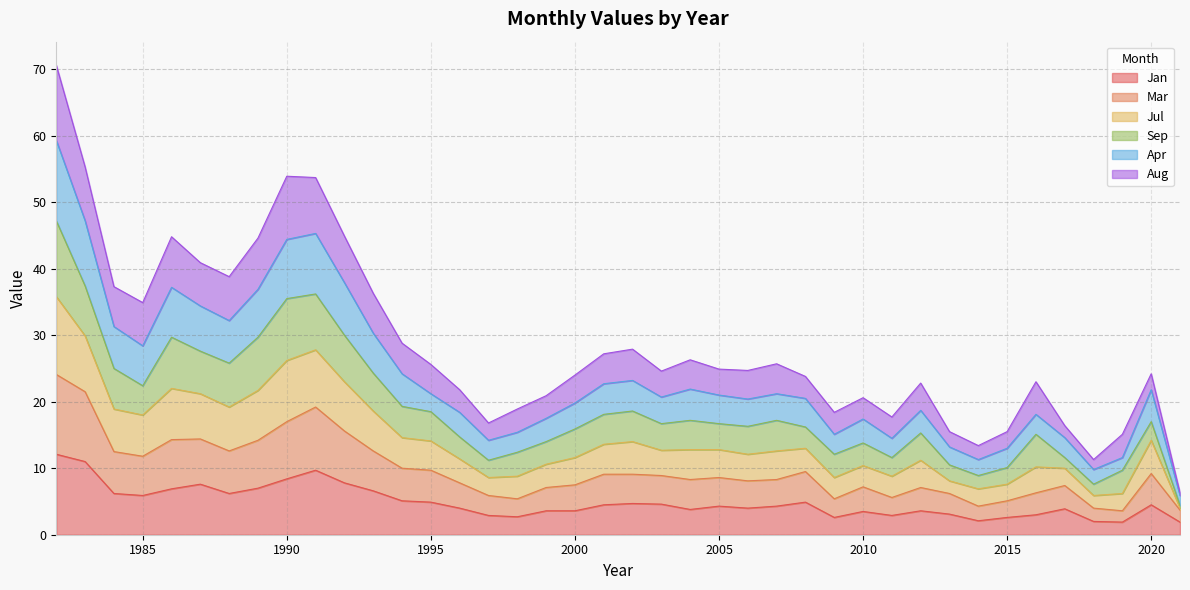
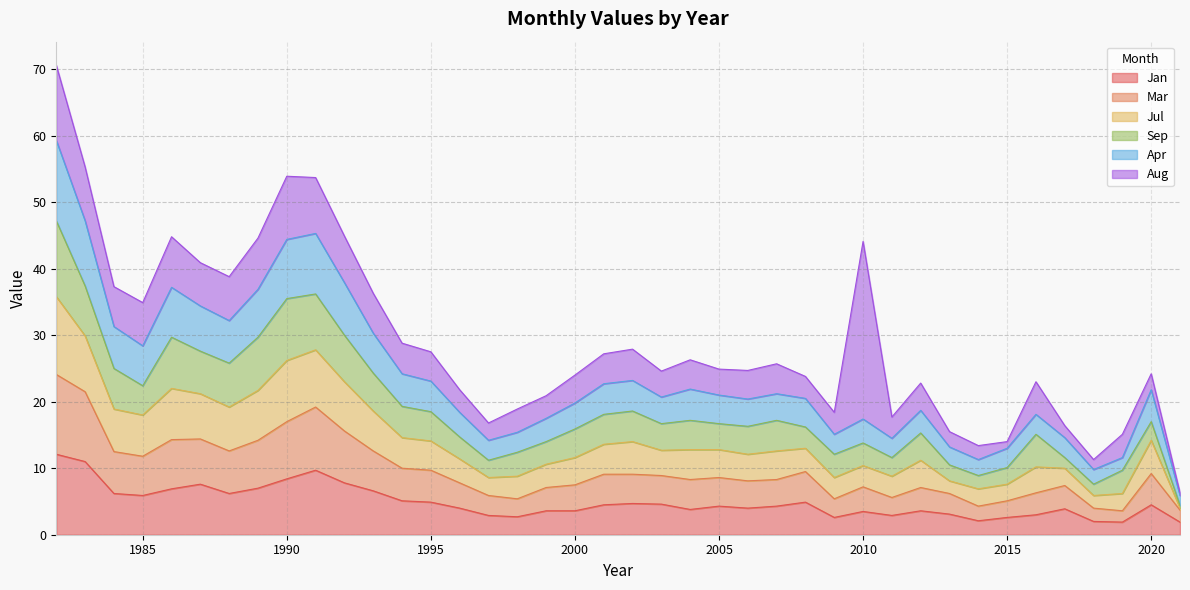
  {
    "Sep": {
      "1985": 4,
      "1990": 9,
      "1995": 4,
      "2000": 4,
      "2005": 4,
      "2010": 3,
      "2015": 3,
      "2020": 3
    },
    "Apr": {
      "1985": 6,
      "1990": 9,
-     "1995": 3,
+     "1995": 5,
      "2000": 4,
      "2005": 4,
      "2010": 4,
      "2015": 3,
      "2020": 5
    },
    "Aug": {
      "1985": 7,
      "1990": 10,
      "1995": 4,
      "2000": 4,
      "2005": 4,
-     "2010": 3,
-     "2015": 3,
+     "2010": 27,
+     "2015": 1,
      "2020": 2
    }
  }
